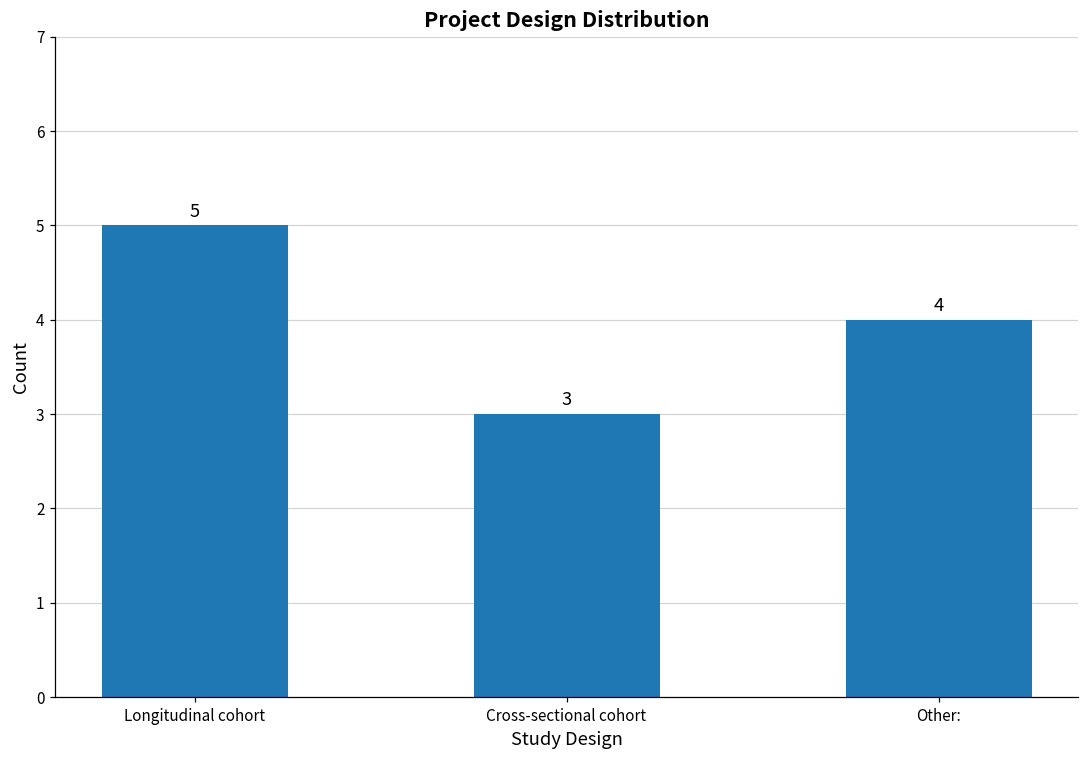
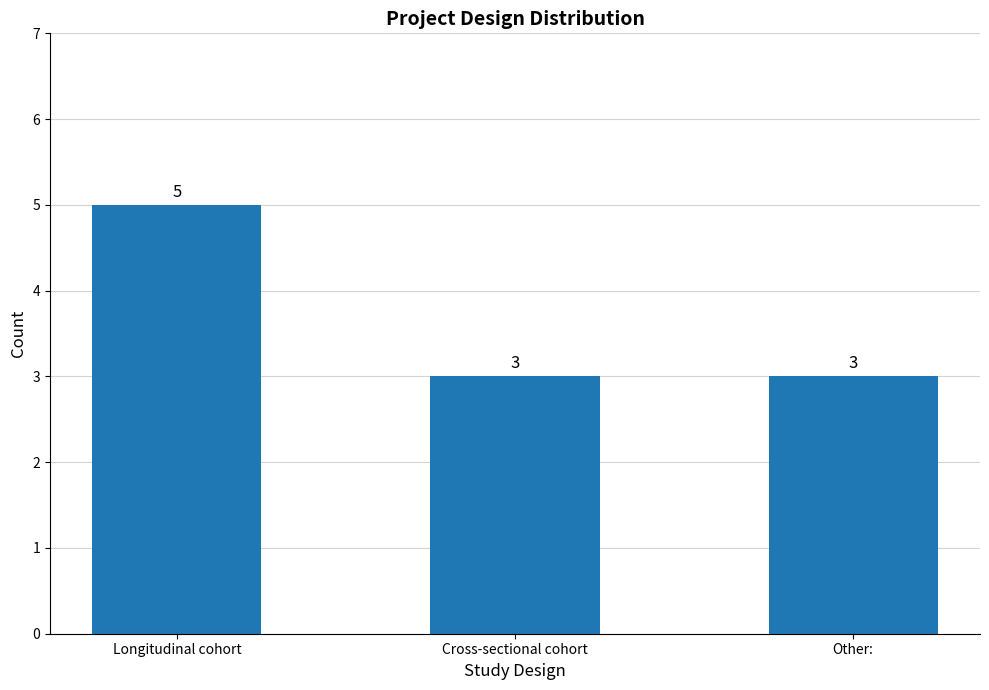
  {
    "Longitudinal cohort": 5,
    "Cross-sectional cohort": 3,
-   "Other:": 4
+   "Other:": 3
  }
